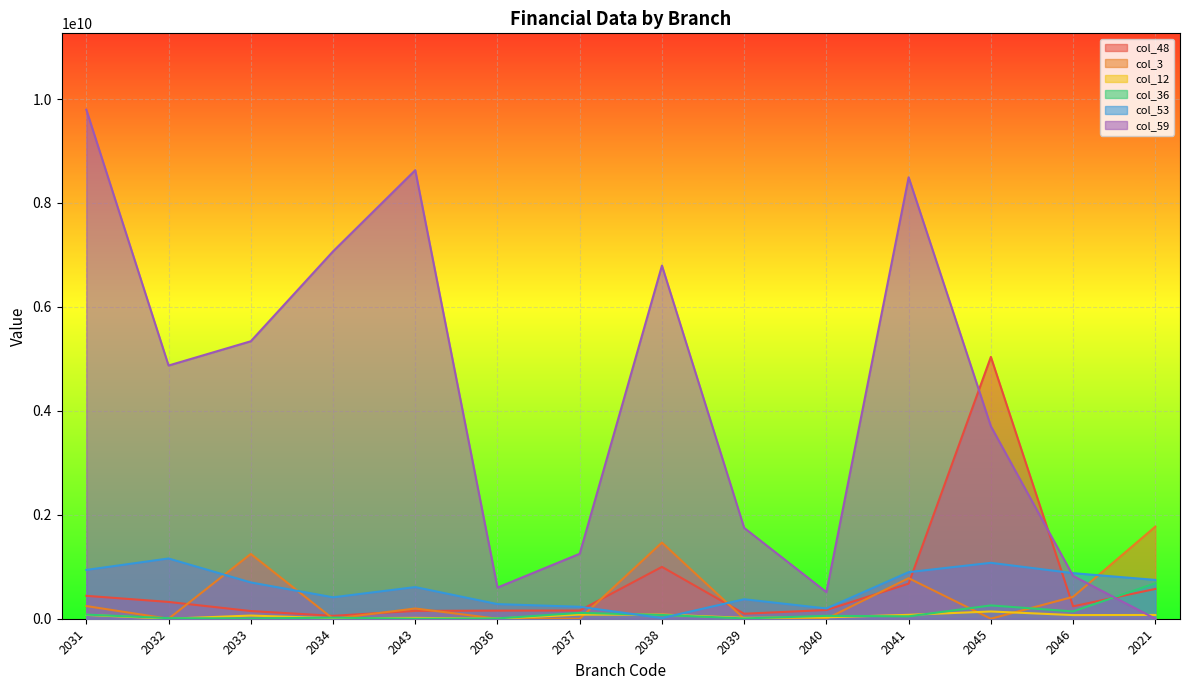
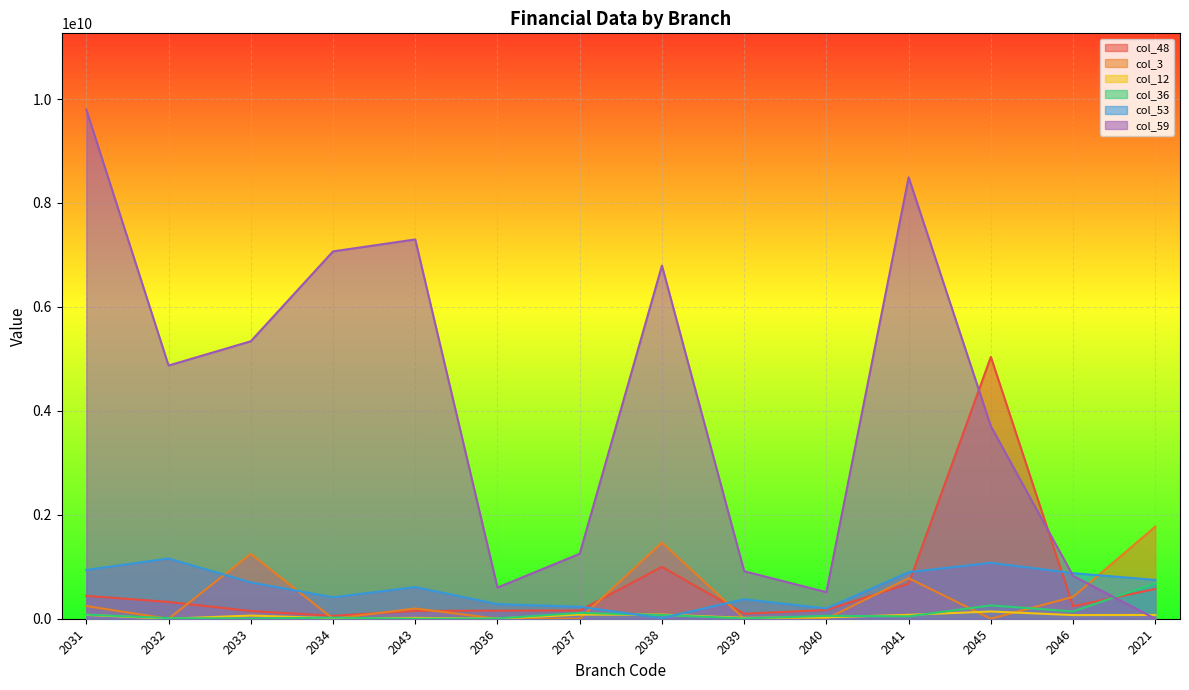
  {
    "col_12": {
      "2033": 100000000,
      "2045": 100000000,
      "2046": 100000000,
      "2021": 100000000
    },
    "col_36": {
      "2033": 0,
      "2045": 300000000,
      "2046": 100000000,
      "2021": 700000000
    },
    "col_53": {
      "2031": 900000000,
      "2032": 1200000000,
      "2033": 700000000,
      "2034": 400000000,
      "2043": 600000000,
      "2036": 300000000,
      "2037": 200000000,
      "2038": 0,
      "2039": 400000000,
      "2041": 900000000,
      "2045": 1100000000,
      "2046": 900000000,
      "2021": 700000000
    },
    "col_59": {
      "2031": 9800000000,
      "2032": 4900000000,
      "2033": 5300000000,
      "2034": 7100000000,
-     "2043": 8600000000,
+     "2043": 7300000000,
      "2036": 600000000,
      "2037": 1300000000,
      "2038": 6800000000,
-     "2039": 1700000000,
+     "2039": 900000000,
      "2040": 500000000,
      "2041": 8500000000,
      "2045": 3700000000,
      "2046": 800000000,
      "2021": 0
    }
  }
